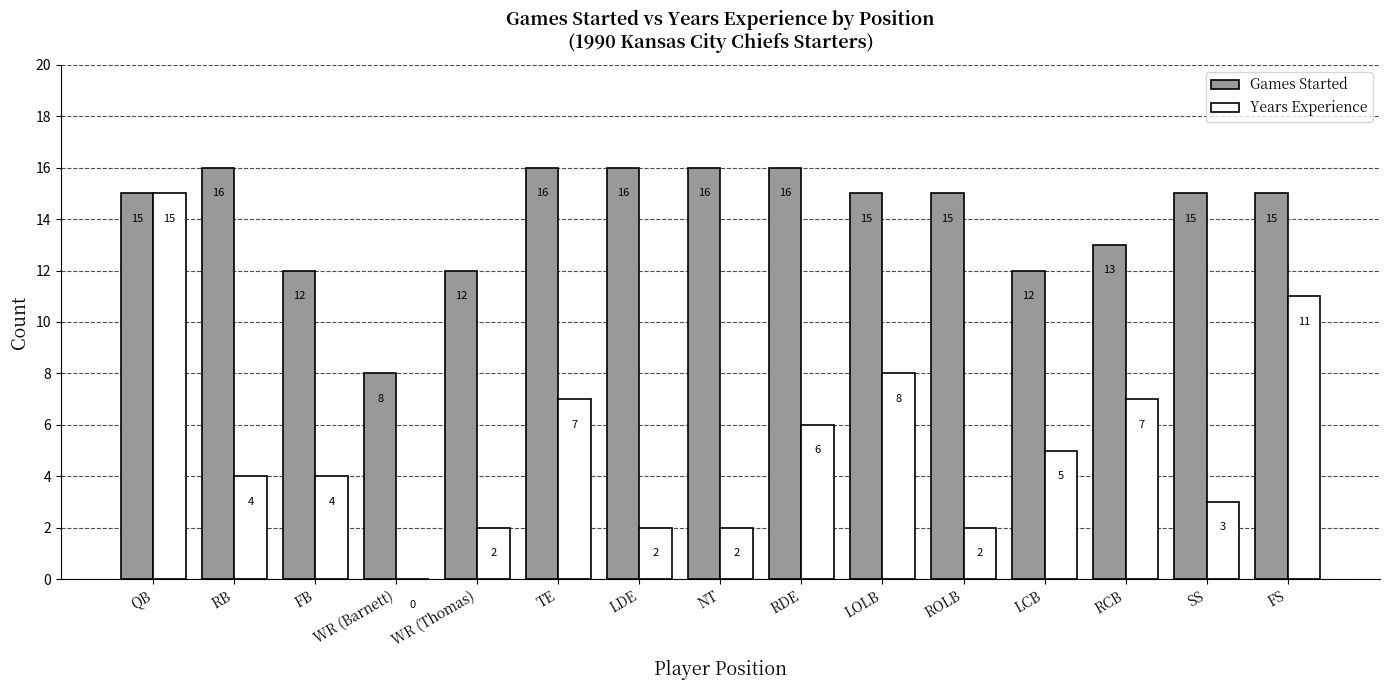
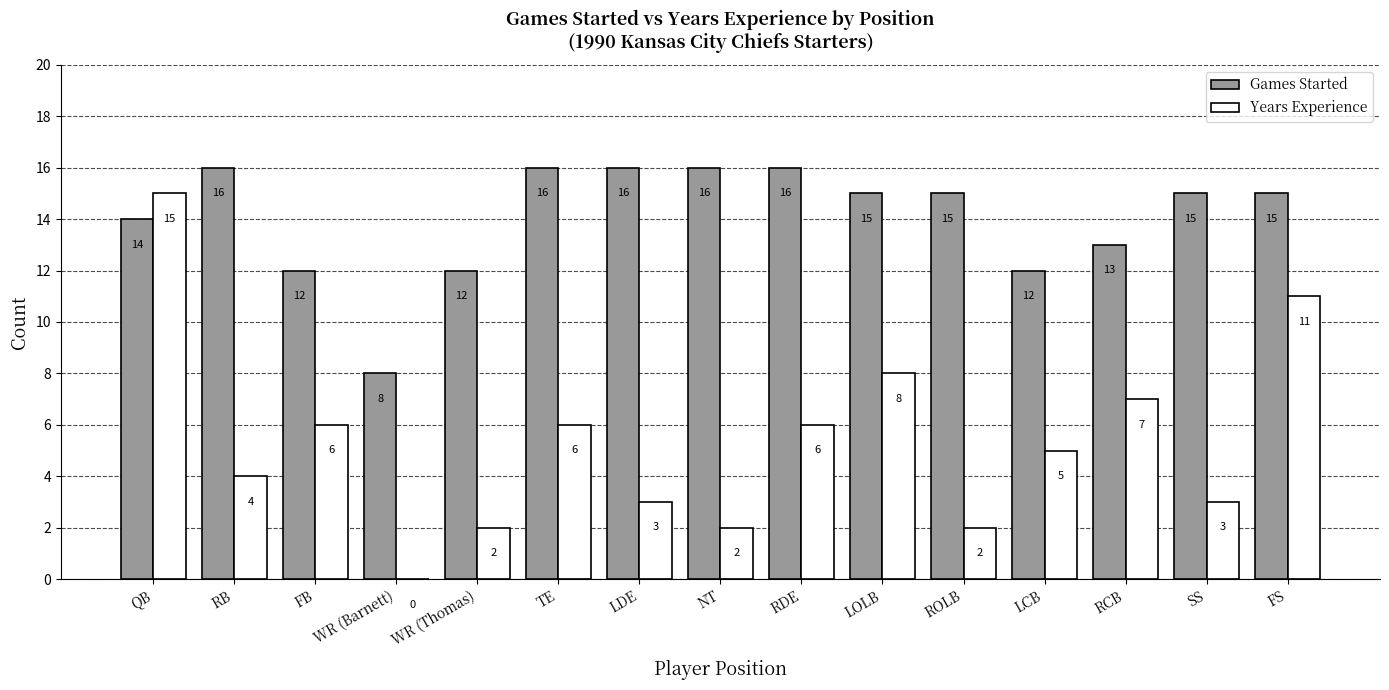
  {
    "Games Started": {
-     "QB": 15,
+     "QB": 14,
      "RB": 16,
      "FB": 12,
      "WR (Barnett)": 8,
      "WR (Thomas)": 12,
      "TE": 16,
      "LDE": 16,
      "NT": 16,
      "RDE": 16,
      "LOLB": 15,
      "ROLB": 15,
      "LCB": 12,
      "RCB": 13,
      "SS": 15,
      "FS": 15
    },
    "Years Experience": {
      "QB": 15,
      "RB": 4,
-     "FB": 4,
+     "FB": 6,
      "WR (Barnett)": 0,
      "WR (Thomas)": 2,
-     "TE": 7,
-     "LDE": 2,
+     "TE": 6,
+     "LDE": 3,
      "NT": 2,
      "RDE": 6,
      "LOLB": 8,
      "ROLB": 2,
      "LCB": 5,
      "RCB": 7,
      "SS": 3,
      "FS": 11
    }
  }
